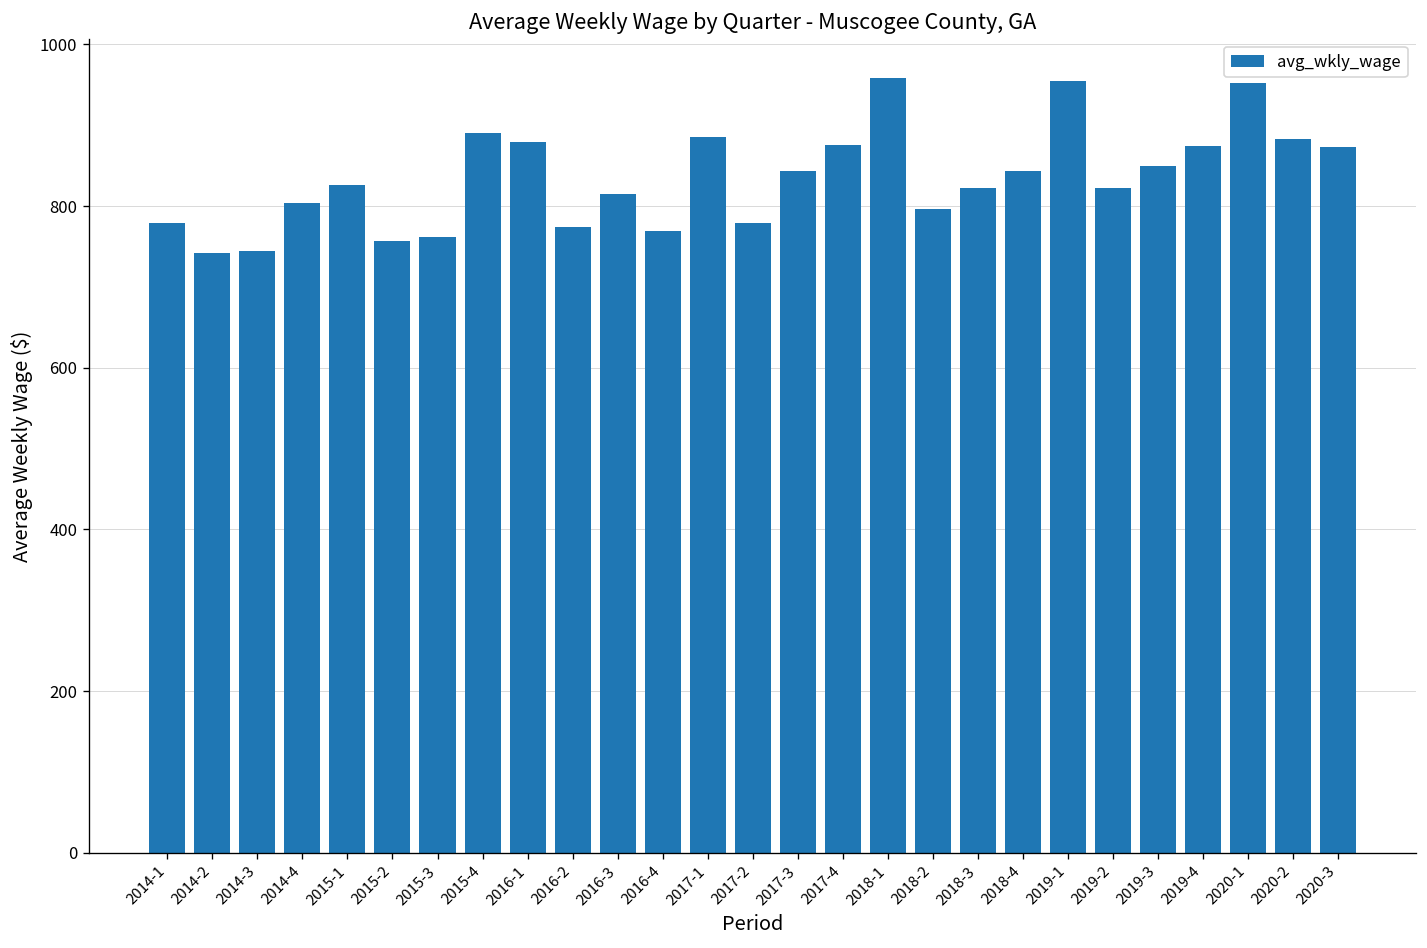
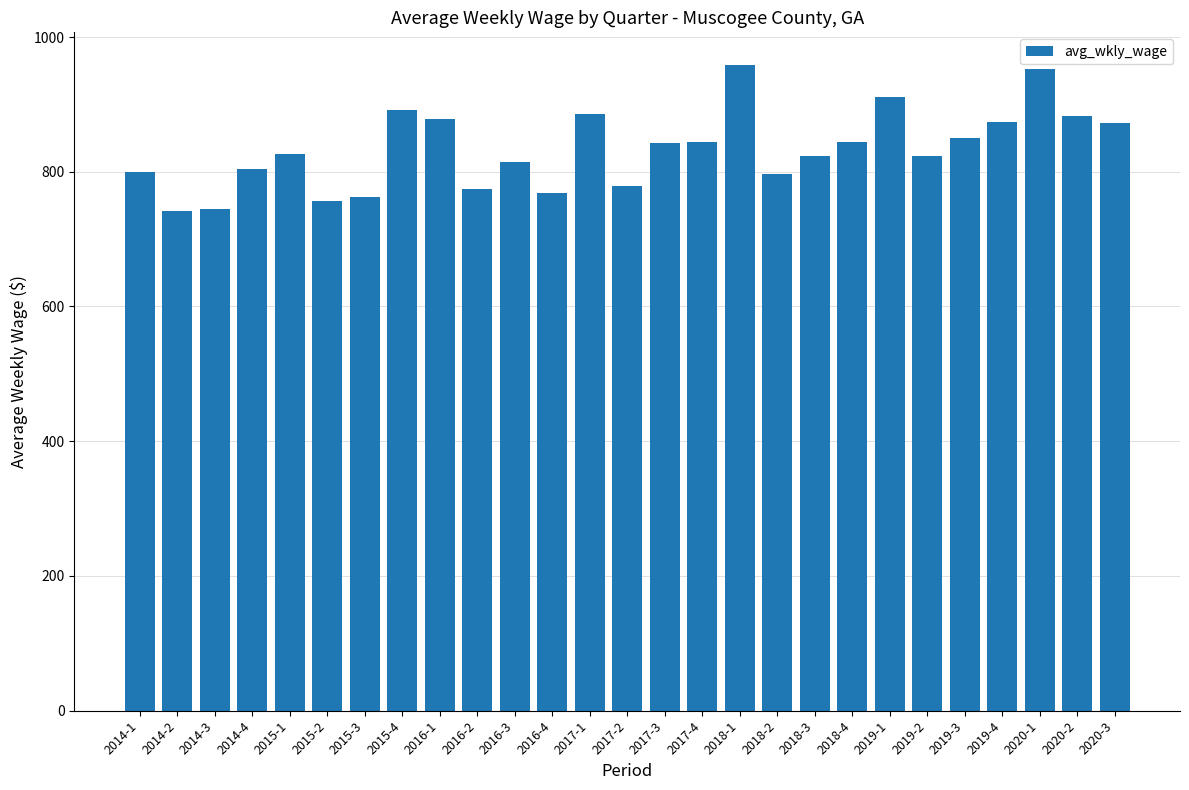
  {
-   "2014-1": 780,
+   "2014-1": 800,
    "2014-2": 740,
    "2014-3": 740,
    "2014-4": 800,
    "2015-1": 830,
    "2015-2": 760,
    "2015-3": 760,
    "2015-4": 890,
    "2016-1": 880,
    "2016-2": 770,
    "2016-3": 820,
    "2016-4": 770,
    "2017-1": 890,
    "2017-2": 780,
    "2017-3": 840,
-   "2017-4": 880,
+   "2017-4": 840,
    "2018-1": 960,
    "2018-2": 800,
    "2018-3": 820,
    "2018-4": 840,
-   "2019-1": 960,
+   "2019-1": 910,
    "2019-2": 820,
    "2019-3": 850,
    "2019-4": 870,
    "2020-1": 950,
    "2020-2": 880,
    "2020-3": 870
  }
